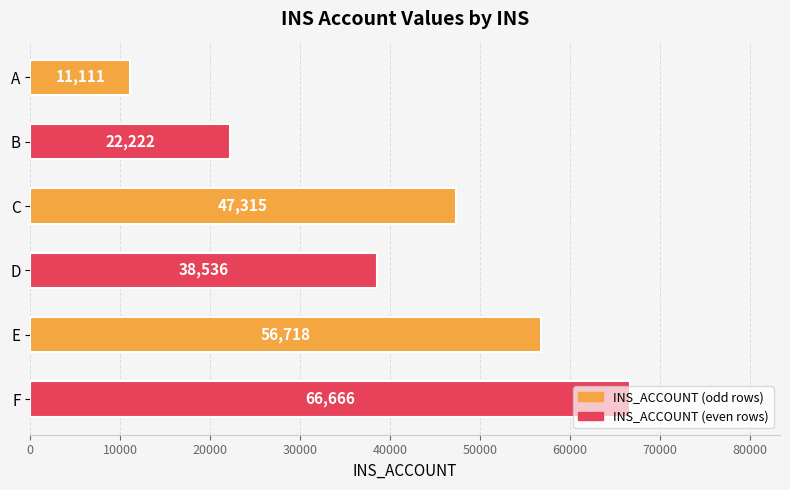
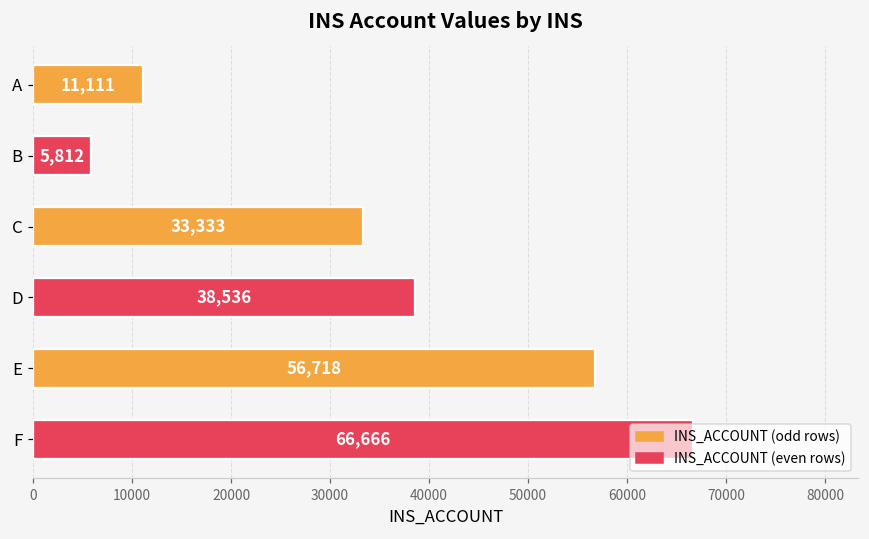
  {
    "A": "11,111",
-   "B": "22,222",
-   "C": "47,315",
+   "B": "5,812",
+   "C": "33,333",
    "D": "38,536",
    "E": "56,718"
  }
